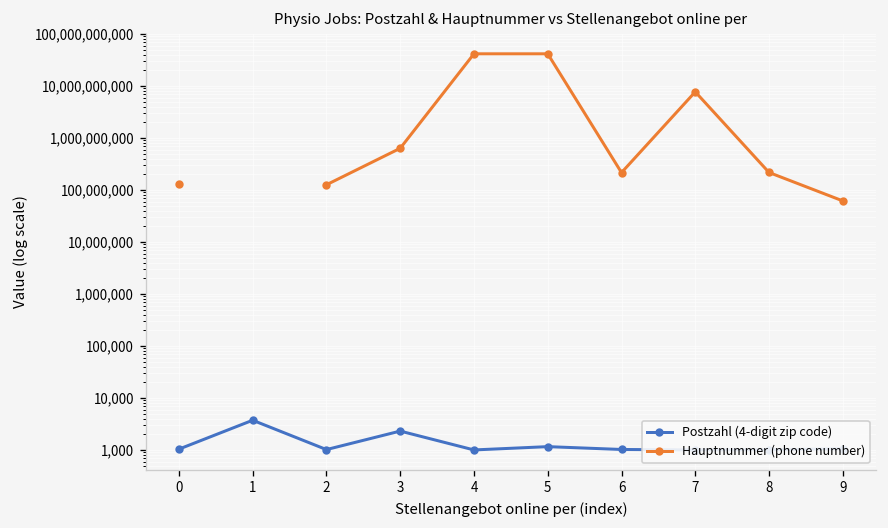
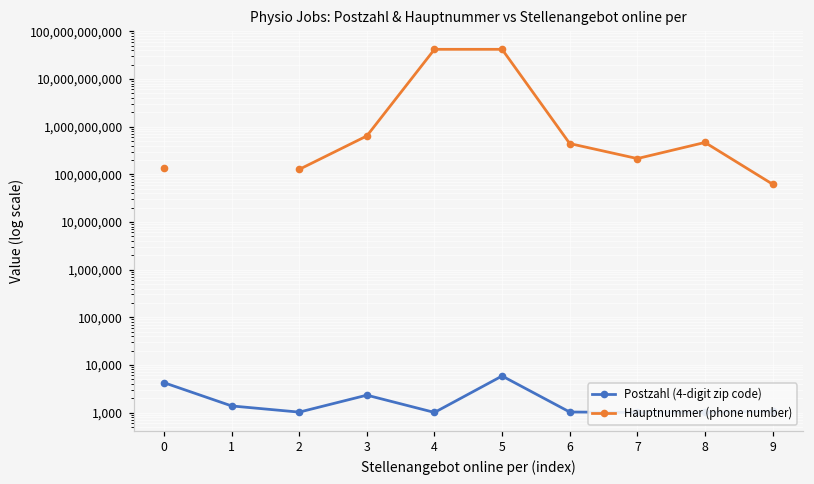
  {
    "Postzahl (4-digit zip code)": {
-     "0": "1,000",
-     "1": "4,000",
+     "0": "4,000",
+     "1": "1,400",
      "2": "1,000",
      "3": "2,000",
      "4": "1,000",
-     "5": "1,200",
+     "5": "6,000",
      "6": "1,000"
    },
    "Hauptnummer (phone number)": {
      "0": "130,000,000",
      "2": "130,000,000",
      "3": "600,000,000",
      "4": "40,000,000,000",
      "5": "40,000,000,000",
-     "6": "200,000,000",
-     "7": "8,000,000,000",
-     "8": "200,000,000",
+     "6": "400,000,000",
+     "7": "200,000,000",
+     "8": "500,000,000",
      "9": "60,000,000"
    }
  }
